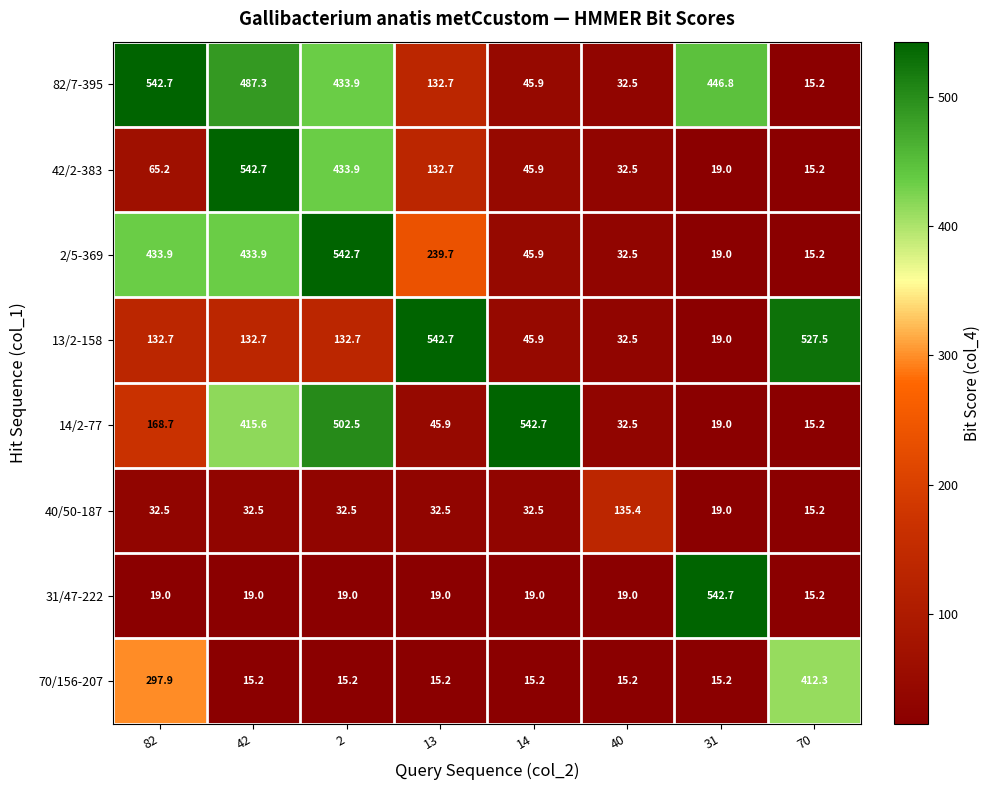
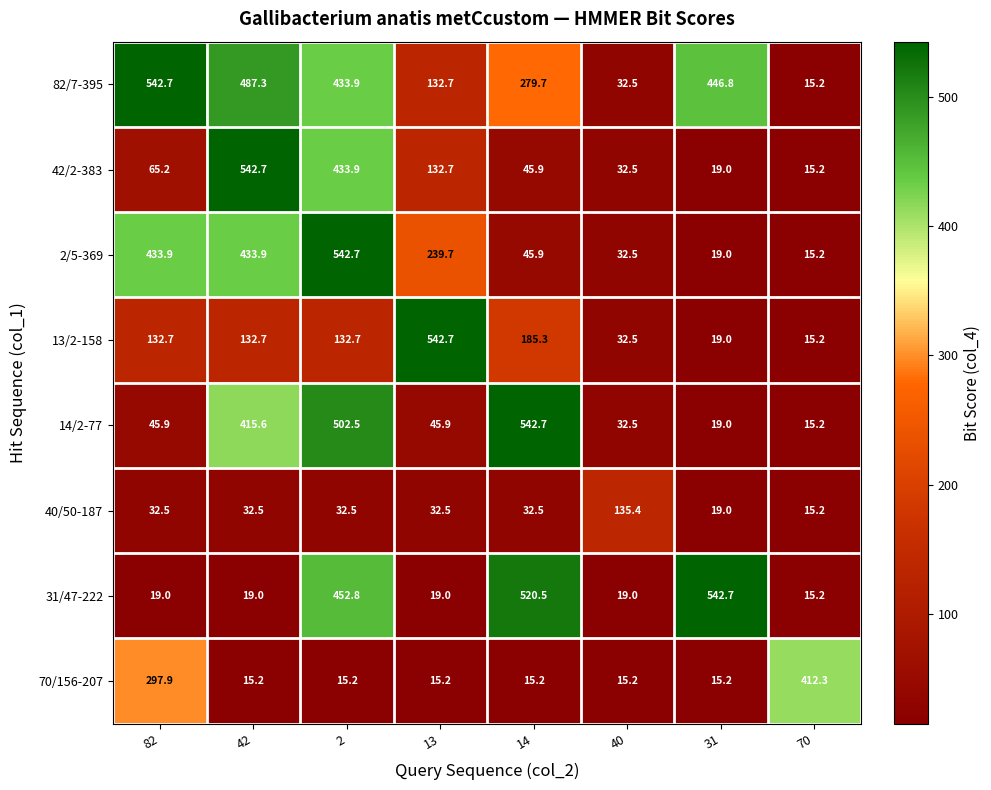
  {
    "82/7-395": {
      "82": 542.7,
      "42": 487.3,
      "2": 433.9,
      "13": 132.7,
-     "14": 45.9,
+     "14": 279.7,
      "40": 32.5,
      "31": 446.8,
      "70": 15.2
    },
    "42/2-383": {
      "82": 65.2,
      "42": 542.7,
      "2": 433.9,
      "13": 132.7,
      "14": 45.9,
      "40": 32.5,
      "31": 19.0,
      "70": 15.2
    },
    "2/5-369": {
      "82": 433.9,
      "42": 433.9,
      "2": 542.7,
      "13": 239.7,
      "14": 45.9,
      "40": 32.5,
      "31": 19.0,
      "70": 15.2
    },
    "13/2-158": {
      "82": 132.7,
      "42": 132.7,
      "2": 132.7,
      "13": 542.7,
-     "14": 45.9,
+     "14": 185.3,
      "40": 32.5,
      "31": 19.0,
-     "70": 527.5
+     "70": 15.2
    },
    "14/2-77": {
-     "82": 168.7,
+     "82": 45.9,
      "42": 415.6,
      "2": 502.5,
      "13": 45.9,
      "14": 542.7,
      "40": 32.5,
      "31": 19.0,
      "70": 15.2
    },
    "40/50-187": {
      "82": 32.5,
      "42": 32.5,
      "2": 32.5,
      "13": 32.5,
      "14": 32.5,
      "40": 135.4,
      "31": 19.0,
      "70": 15.2
    },
    "31/47-222": {
      "82": 19.0,
      "42": 19.0,
-     "2": 19.0,
+     "2": 452.8,
      "13": 19.0,
-     "14": 19.0,
+     "14": 520.5,
      "40": 19.0,
      "31": 542.7,
      "70": 15.2
    },
    "70/156-207": {
      "82": 297.9,
      "42": 15.2,
      "2": 15.2,
      "13": 15.2,
      "14": 15.2,
      "40": 15.2,
      "31": 15.2,
      "70": 412.3
    }
  }
